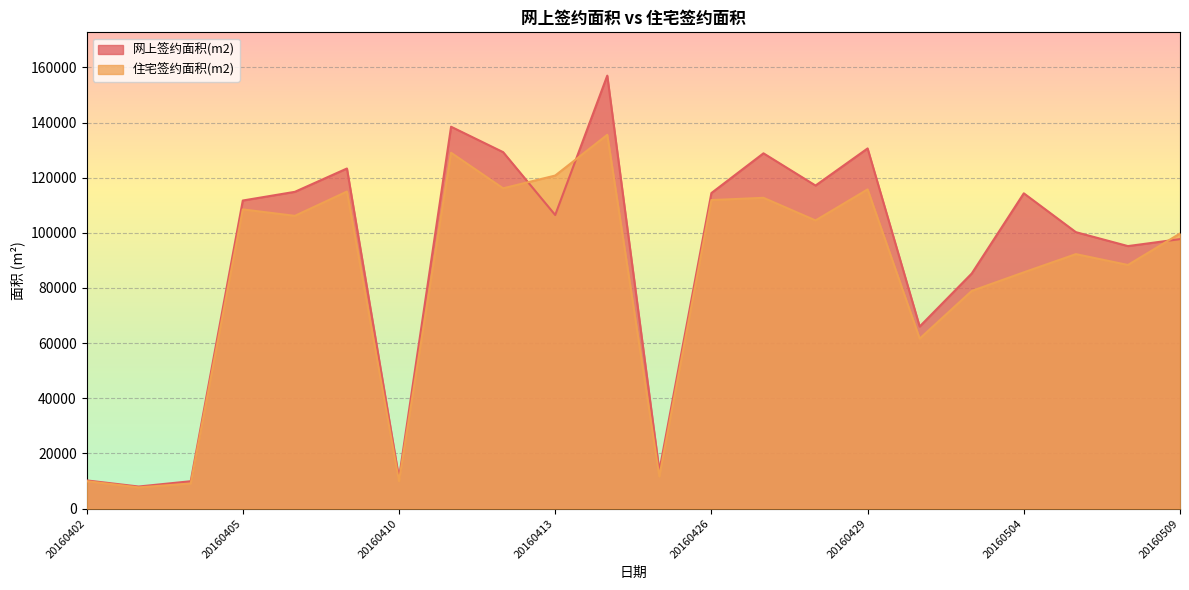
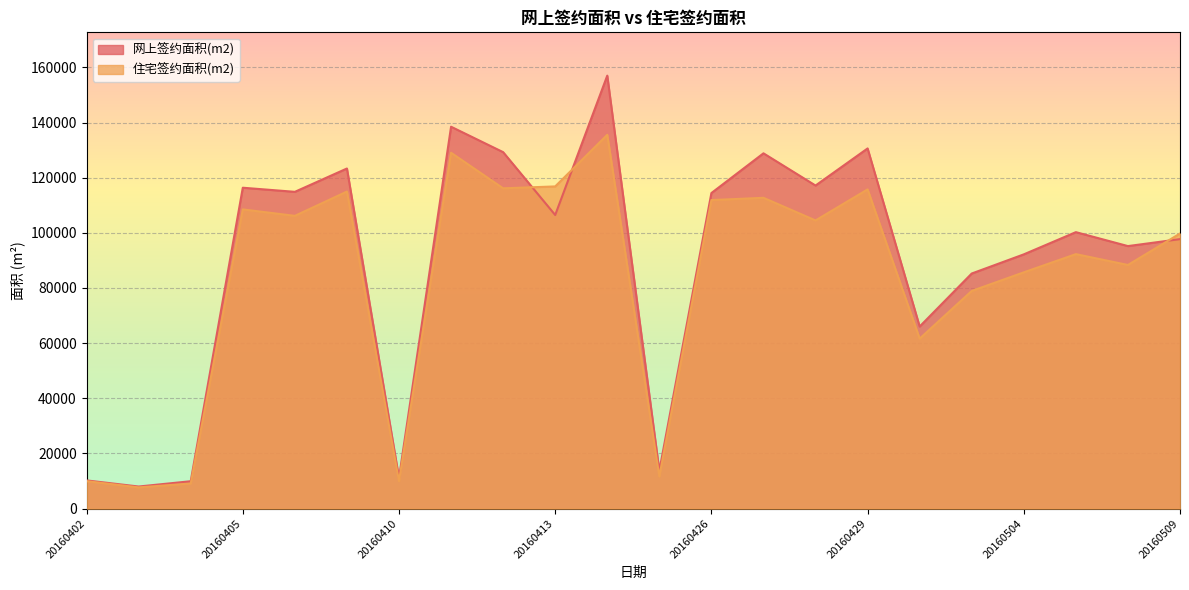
  {
    "网上签约面积(m2)": {
-     "20160405": 112000,
+     "20160405": 116000,
      "20160410": 11000,
      "20160413": 106000,
      "20160426": 114000,
      "20160429": 131000,
-     "20160504": 114000,
+     "20160504": 92000,
      "20160509": 98000
    },
    "住宅签约面积(m2)": {
      "20160405": 108000,
      "20160410": 10000,
-     "20160413": 121000,
+     "20160413": 117000,
      "20160426": 112000,
      "20160429": 116000,
      "20160504": 86000,
      "20160509": 100000
    }
  }
